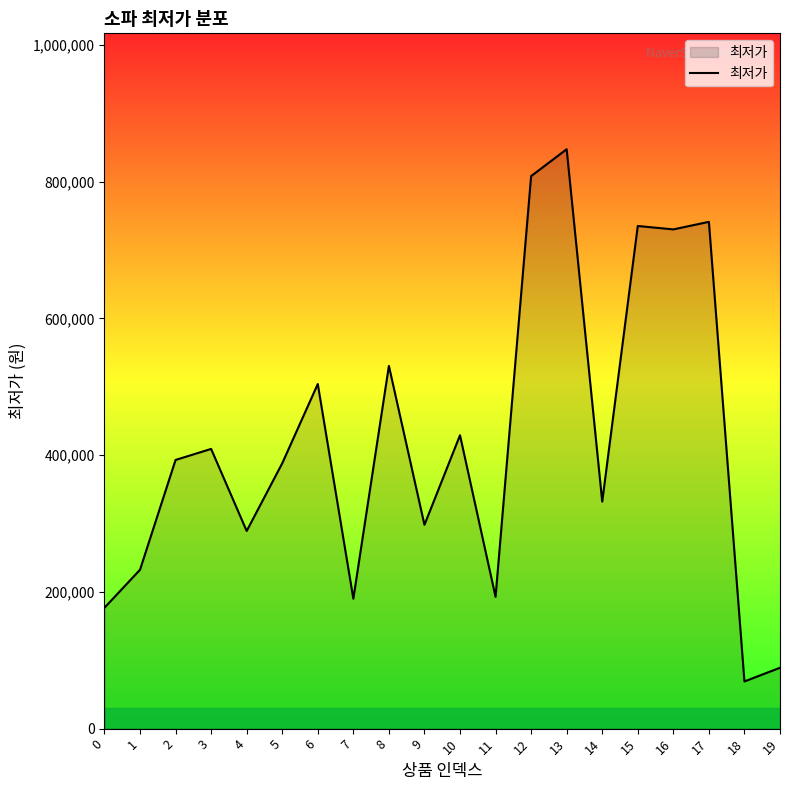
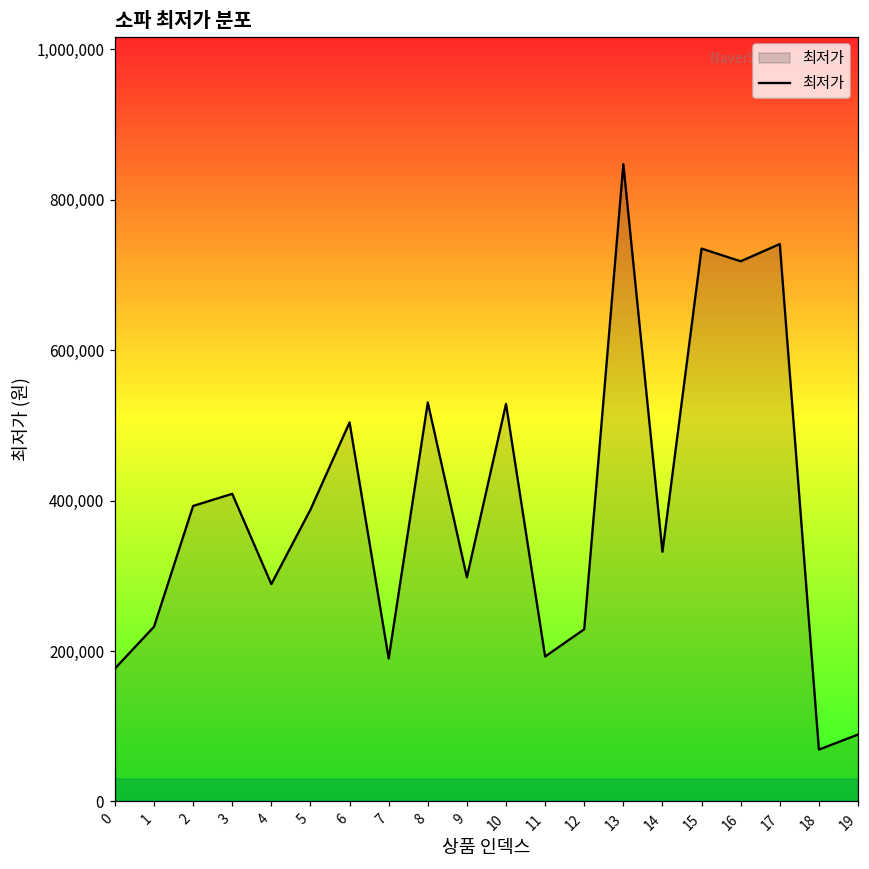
  {
    "0": "180,000",
    "1": "230,000",
    "2": "390,000",
    "3": "410,000",
    "4": "290,000",
    "5": "390,000",
    "6": "500,000",
    "7": "190,000",
    "8": "530,000",
    "9": "300,000",
-   "10": "430,000",
+   "10": "530,000",
    "11": "190,000",
-   "12": "810,000",
+   "12": "230,000",
    "13": "850,000",
    "14": "330,000",
    "15": "740,000",
-   "16": "730,000",
+   "16": "720,000",
    "17": "740,000",
    "18": "70,000",
    "19": "90,000"
  }
